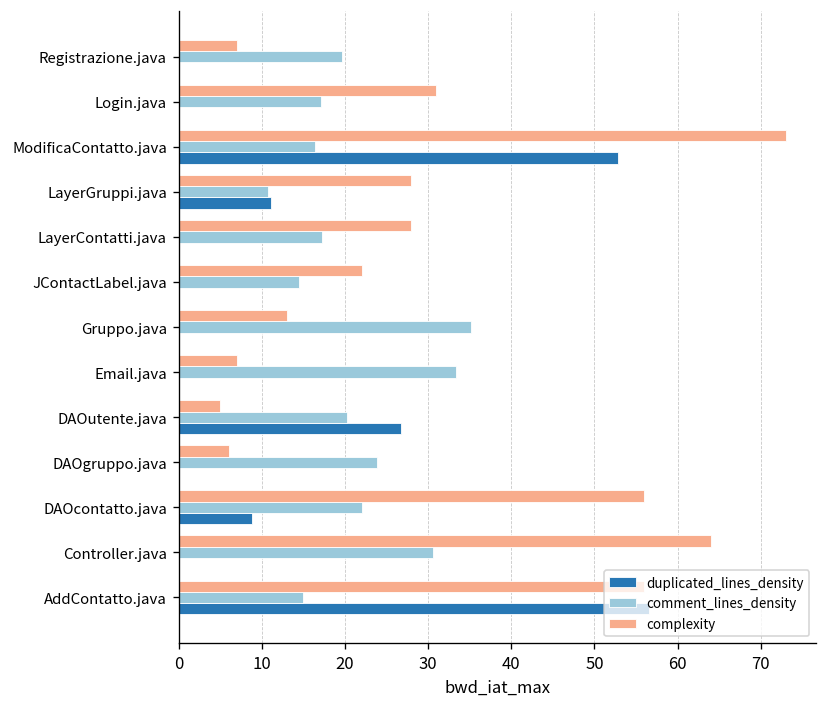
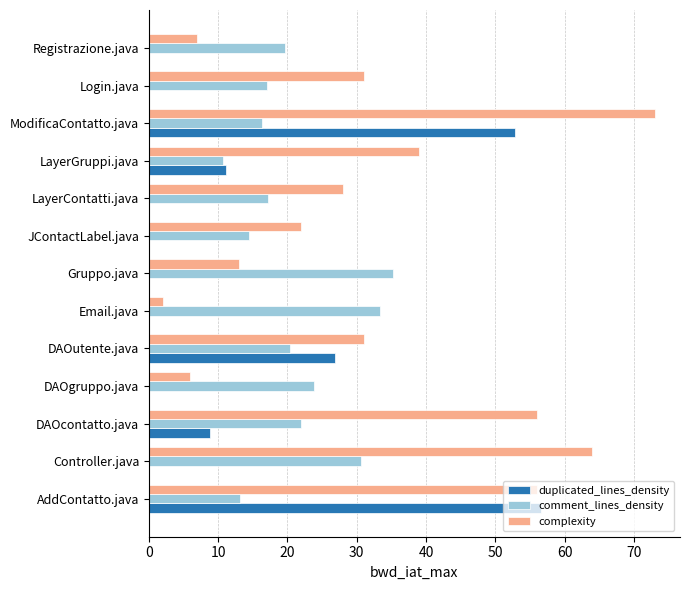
  {
    "duplicated_lines_density": {
      "Registrazione.java": 0,
      "Login.java": 0,
      "ModificaContatto.java": 53,
      "LayerGruppi.java": 11,
      "LayerContatti.java": 0,
      "JContactLabel.java": 0,
      "Gruppo.java": 0,
      "Email.java": 0,
      "DAOutente.java": 27,
      "DAOgruppo.java": 0,
      "DAOcontatto.java": 9,
      "Controller.java": 0
    },
    "comment_lines_density": {
      "Registrazione.java": 20,
      "Login.java": 17,
      "ModificaContatto.java": 16,
      "LayerGruppi.java": 11,
      "LayerContatti.java": 17,
      "JContactLabel.java": 15,
      "Gruppo.java": 35,
      "Email.java": 33,
      "DAOutente.java": 20,
      "DAOgruppo.java": 24,
      "DAOcontatto.java": 22,
      "Controller.java": 31,
-     "AddContatto.java": 15
+     "AddContatto.java": 13
    },
    "complexity": {
      "Registrazione.java": 7,
      "Login.java": 31,
      "ModificaContatto.java": 73,
-     "LayerGruppi.java": 28,
+     "LayerGruppi.java": 39,
      "LayerContatti.java": 28,
      "JContactLabel.java": 22,
      "Gruppo.java": 13,
-     "Email.java": 7,
-     "DAOutente.java": 5,
+     "Email.java": 2,
+     "DAOutente.java": 31,
      "DAOgruppo.java": 6,
      "DAOcontatto.java": 56,
      "Controller.java": 64
    }
  }
